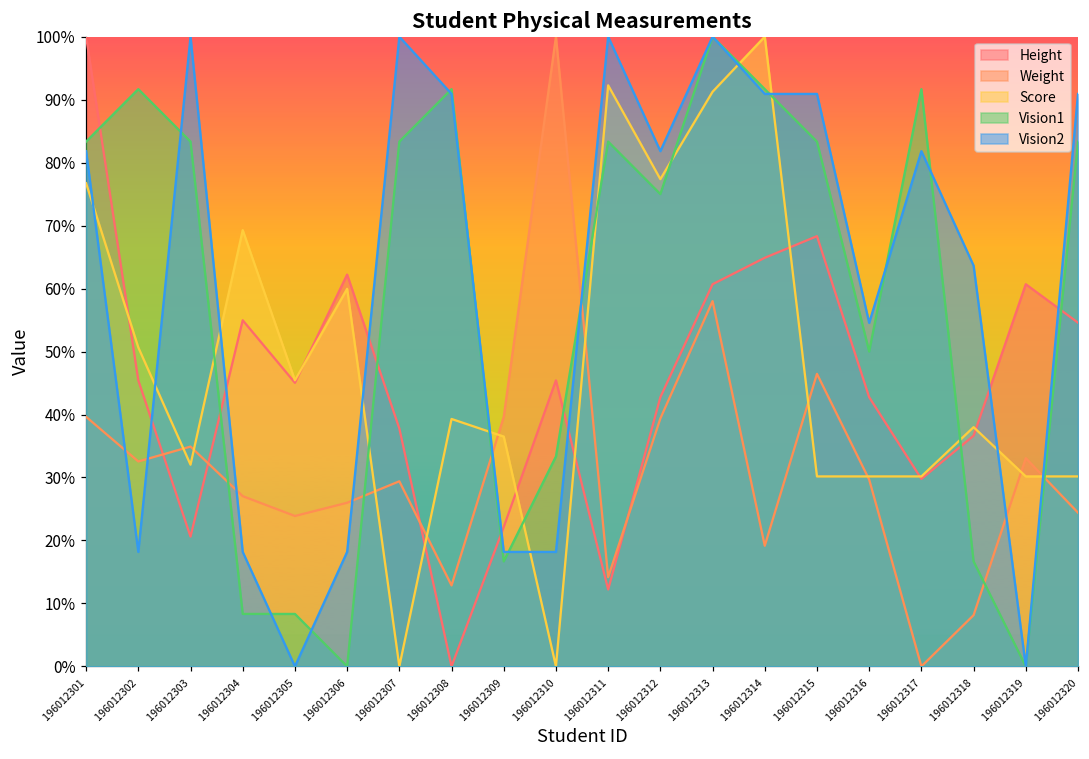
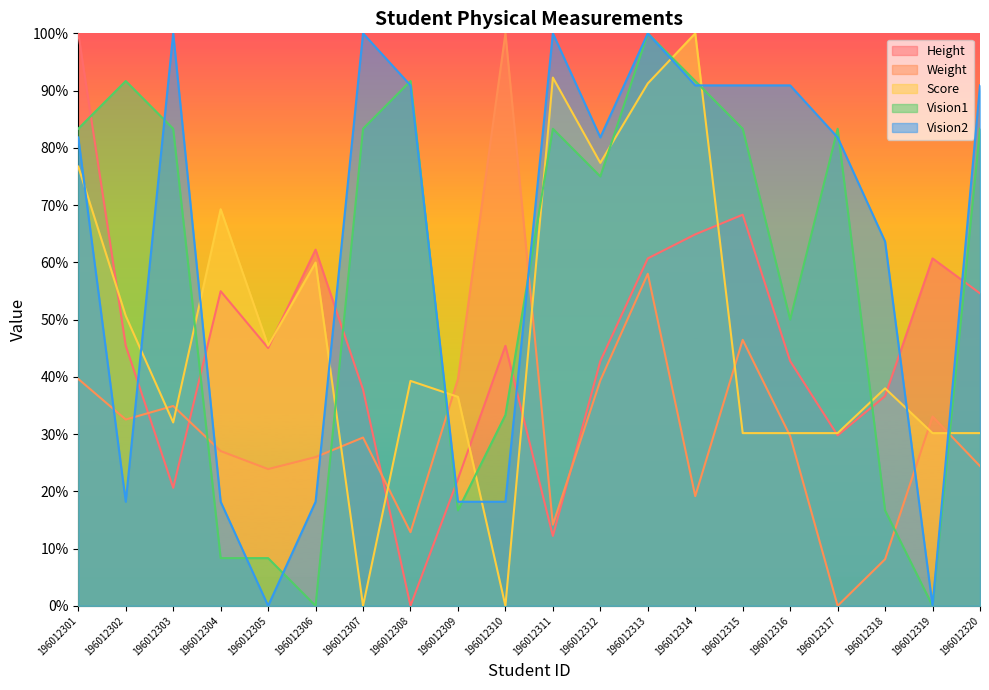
  {
    "Vision1": {
      "196012301": "83%",
      "196012302": "92%",
      "196012303": "83%",
      "196012304": "8%",
      "196012305": "8%",
      "196012307": "83%",
      "196012308": "92%",
      "196012309": "17%",
      "196012310": "33%",
      "196012311": "83%",
      "196012312": "75%",
      "196012314": "92%",
      "196012315": "83%",
      "196012316": "50%",
-     "196012317": "92%",
+     "196012317": "83%",
      "196012318": "17%",
      "196012320": "83%"
    },
    "Vision2": {
      "196012301": "82%",
      "196012302": "18%",
      "196012303": "100%",
      "196012304": "18%",
      "196012306": "18%",
      "196012307": "100%",
      "196012308": "91%",
      "196012309": "18%",
      "196012310": "18%",
      "196012311": "100%",
      "196012312": "82%",
      "196012314": "91%",
      "196012315": "91%",
-     "196012316": "55%",
+     "196012316": "91%",
      "196012317": "82%",
      "196012318": "64%",
      "196012320": "91%"
    }
  }
